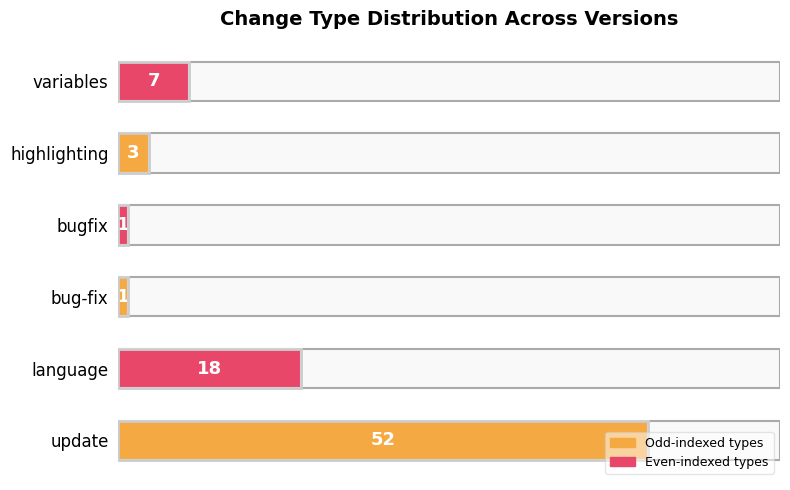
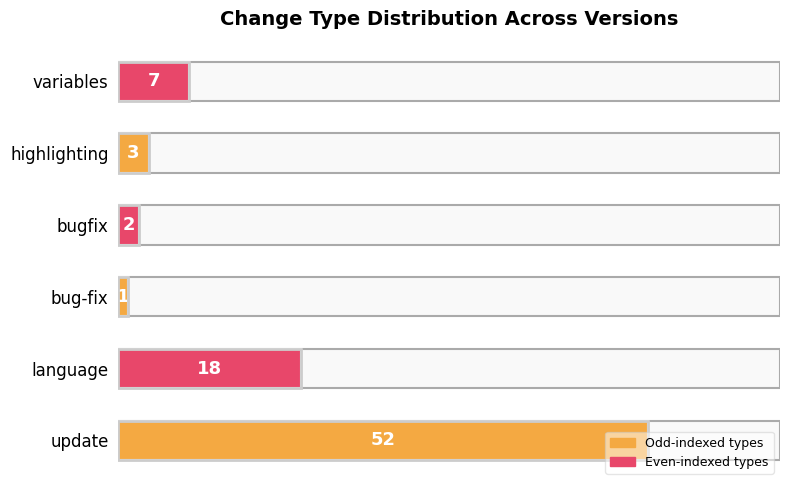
  {
    "variables": 7,
    "highlighting": 3,
-   "bugfix": 1,
+   "bugfix": 2,
    "bug-fix": 1,
    "language": 18
  }
